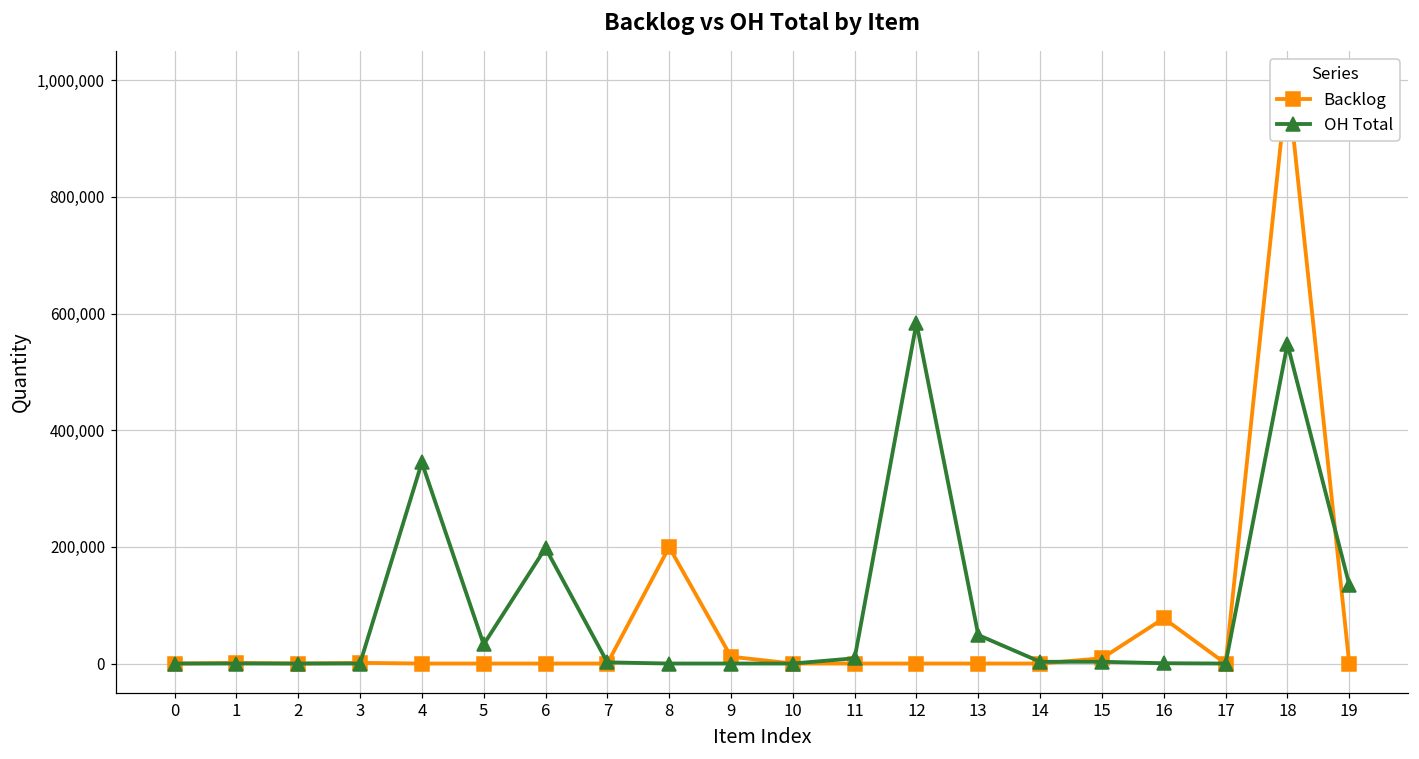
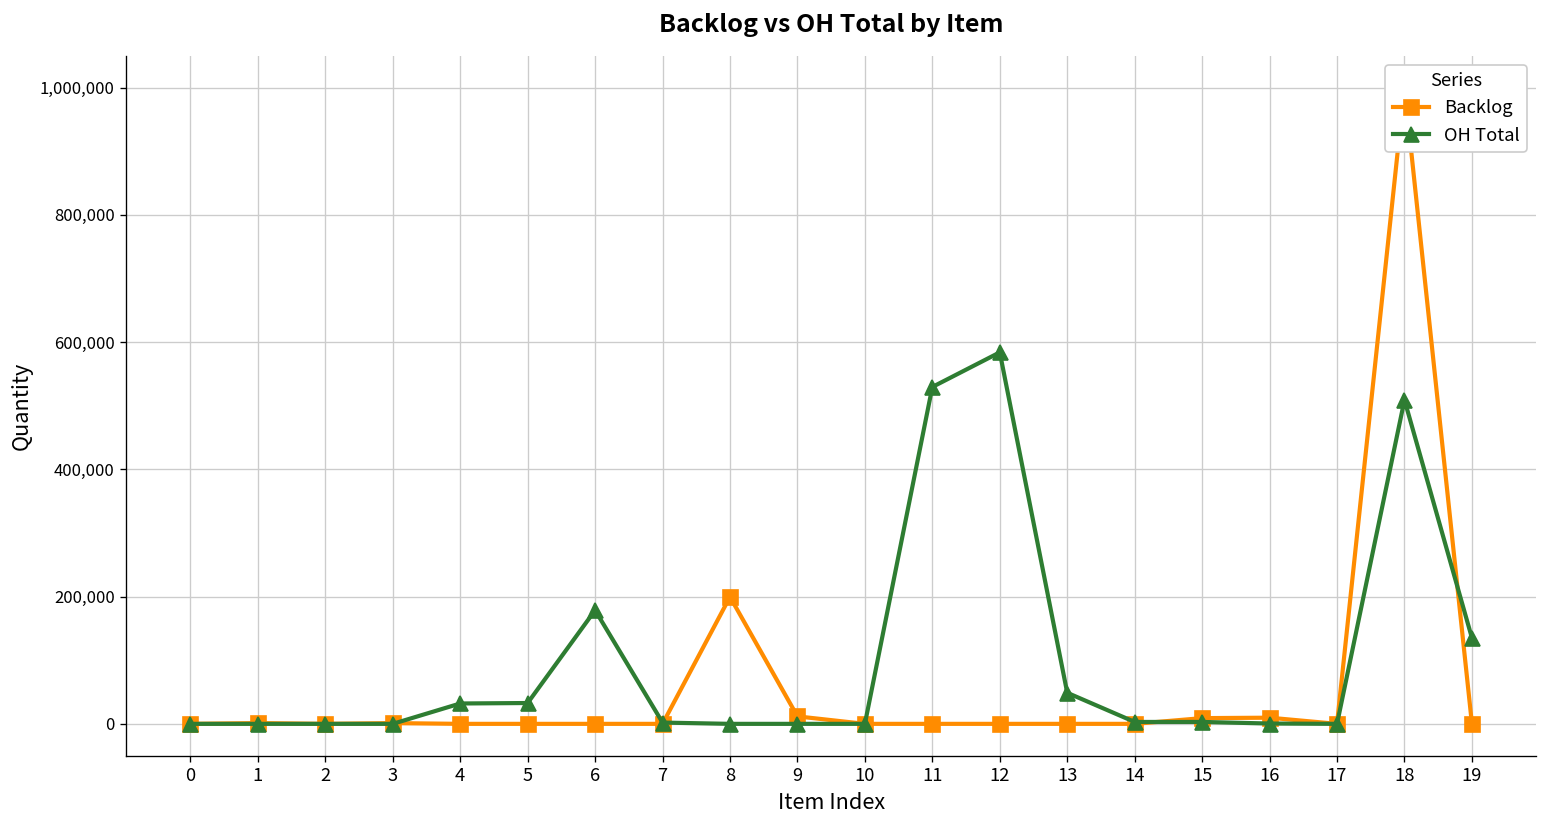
  {
    "Backlog": {
      "4": "0",
      "5": "0",
      "6": "0",
      "8": "200,000",
      "9": "10,000",
      "11": "0",
      "12": "0",
      "13": "0",
      "15": "10,000",
-     "16": "80,000",
+     "16": "10,000",
      "19": "0"
    },
    "OH Total": {
-     "4": "340,000",
+     "4": "30,000",
      "5": "30,000",
-     "6": "200,000",
+     "6": "180,000",
      "8": "0",
      "9": "0",
-     "11": "10,000",
+     "11": "530,000",
      "12": "580,000",
      "13": "50,000",
      "15": "0",
      "16": "0",
-     "18": "550,000",
+     "18": "510,000",
      "19": "140,000"
    }
  }
